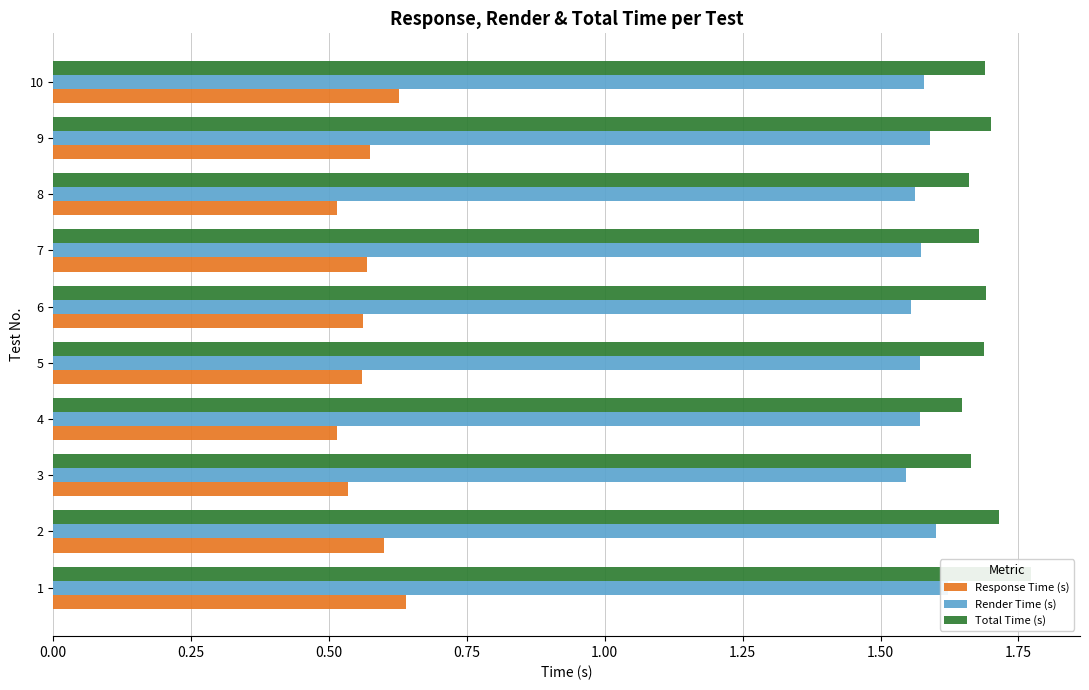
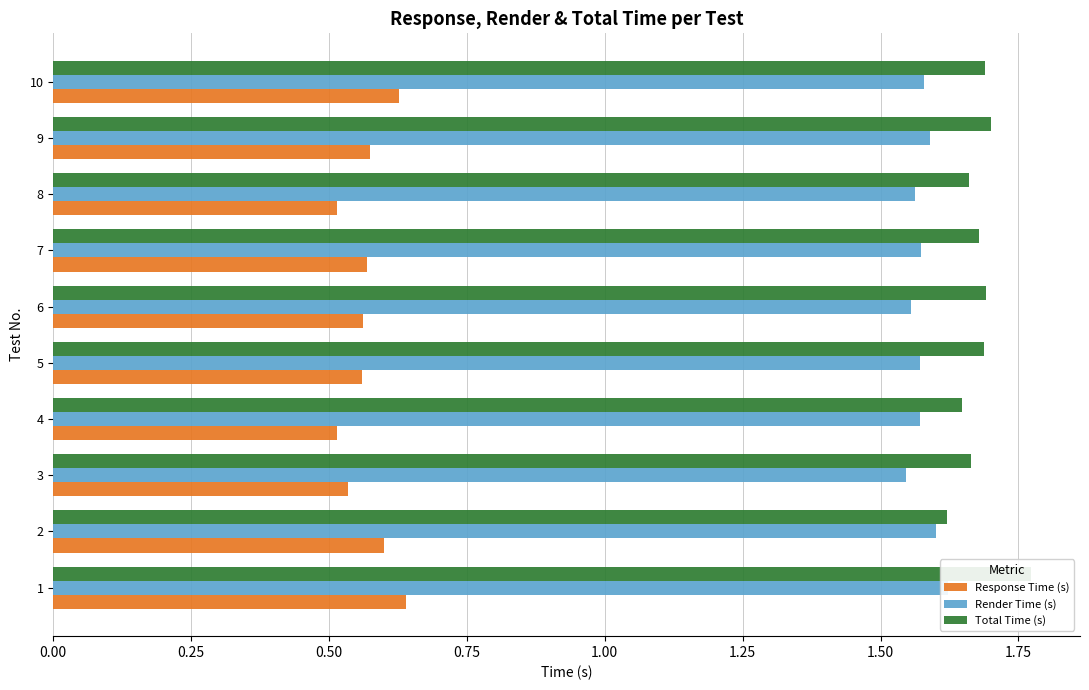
  {
    "Response Time (s)": {
      "10": 0.63,
      "9": 0.57,
      "8": 0.51,
      "7": 0.57,
      "6": 0.56,
      "5": 0.56,
      "4": 0.51,
      "3": 0.53,
      "2": 0.60,
      "1": 0.64
    },
    "Render Time (s)": {
      "10": 1.58,
      "9": 1.59,
      "8": 1.56,
      "7": 1.57,
      "6": 1.55,
      "5": 1.57,
      "4": 1.57,
      "3": 1.55,
      "2": 1.60
    },
    "Total Time (s)": {
      "10": 1.69,
      "9": 1.70,
      "8": 1.66,
      "7": 1.68,
      "6": 1.69,
      "5": 1.69,
      "4": 1.65,
      "3": 1.66,
-     "2": 1.71
+     "2": 1.62
    }
  }
